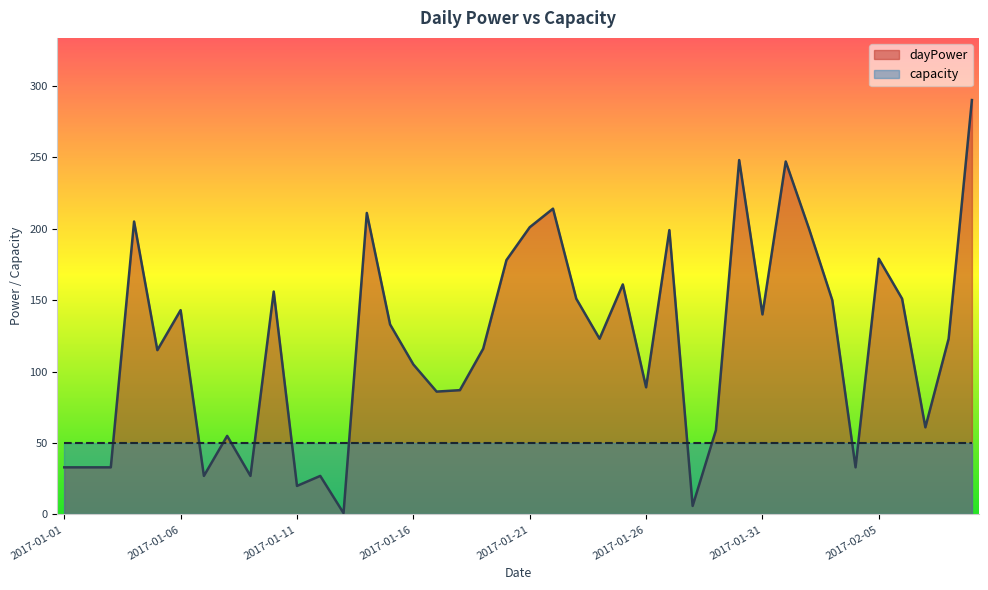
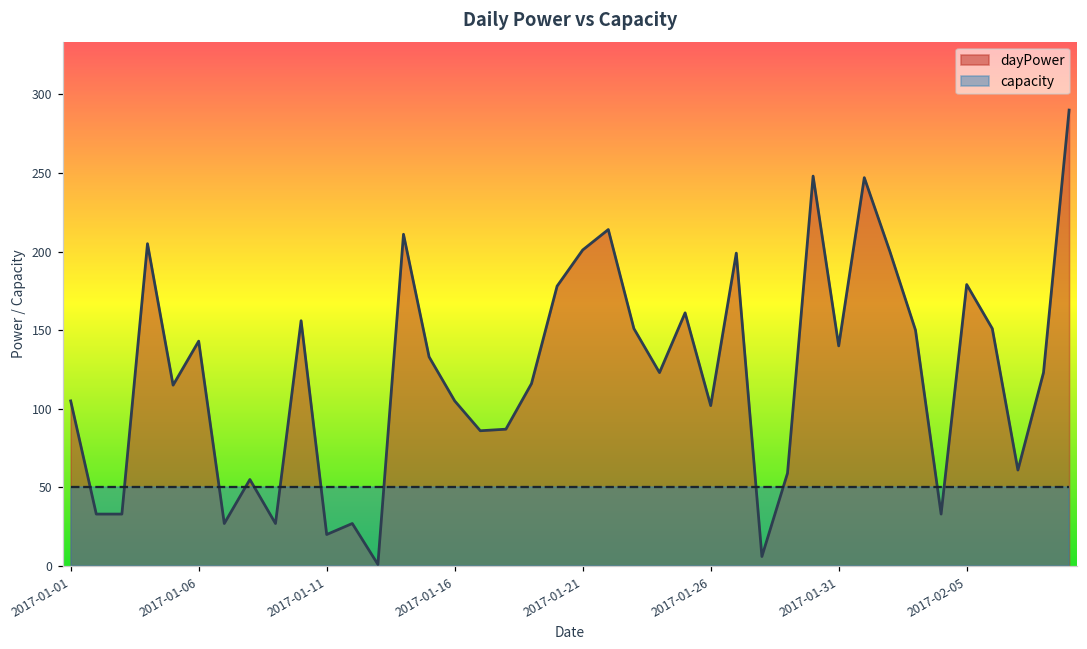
  {
    "dayPower": {
-     "2017-01-01": 33,
+     "2017-01-01": 105,
      "2017-01-06": 143,
      "2017-01-11": 20,
      "2017-01-16": 105,
      "2017-01-21": 201,
-     "2017-01-26": 89,
+     "2017-01-26": 102,
      "2017-01-31": 140,
      "2017-02-05": 179
    },
    "capacity": {
      "2017-01-01": 50,
      "2017-01-06": 50,
      "2017-01-11": 50,
      "2017-01-16": 50,
      "2017-01-21": 50,
      "2017-01-26": 50,
      "2017-01-31": 50,
      "2017-02-05": 50
    }
  }
